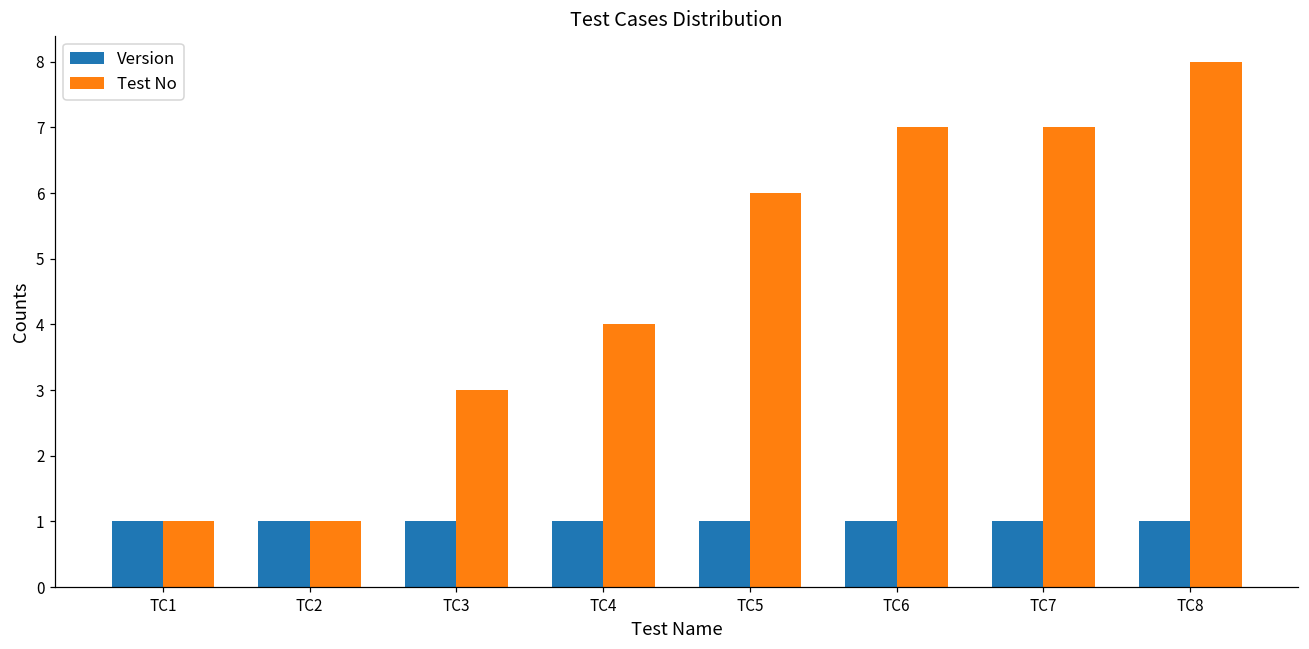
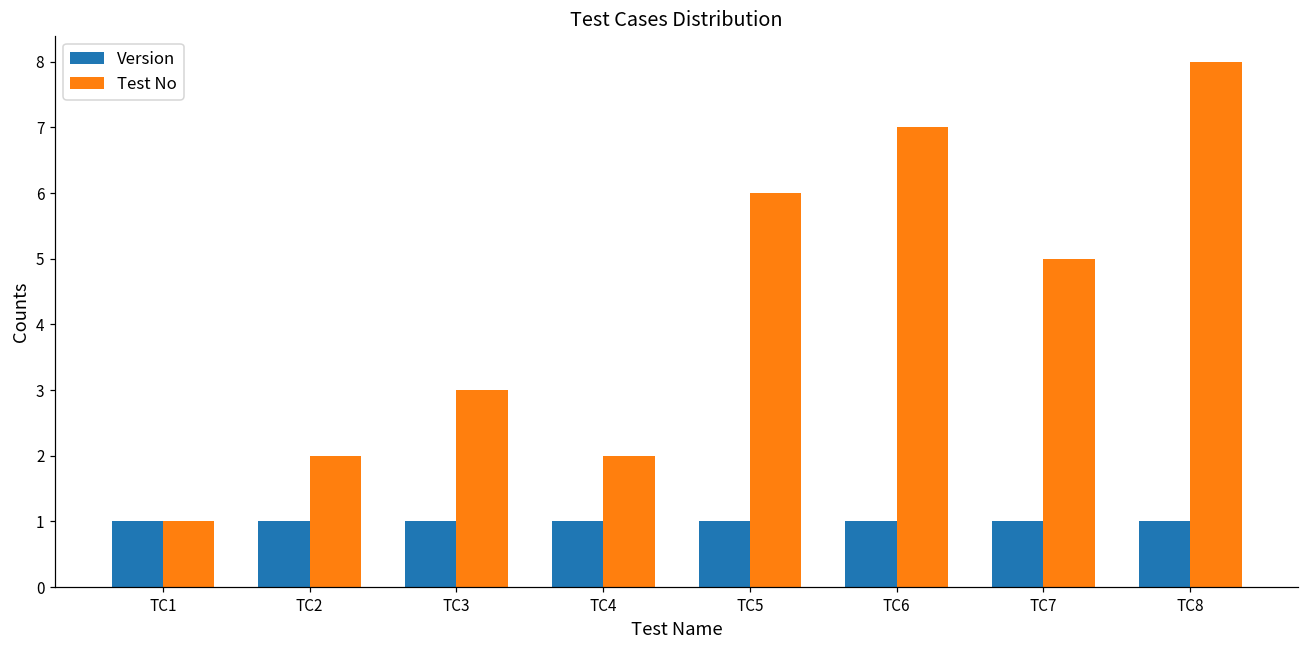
  {
    "Version": {
      "TC1": 1,
      "TC2": 1,
      "TC3": 1,
      "TC4": 1,
      "TC5": 1,
      "TC6": 1,
      "TC7": 1,
      "TC8": 1
    },
    "Test No": {
      "TC1": 1,
-     "TC2": 1,
+     "TC2": 2,
      "TC3": 3,
-     "TC4": 4,
+     "TC4": 2,
      "TC5": 6,
      "TC6": 7,
-     "TC7": 7,
+     "TC7": 5,
      "TC8": 8
    }
  }
